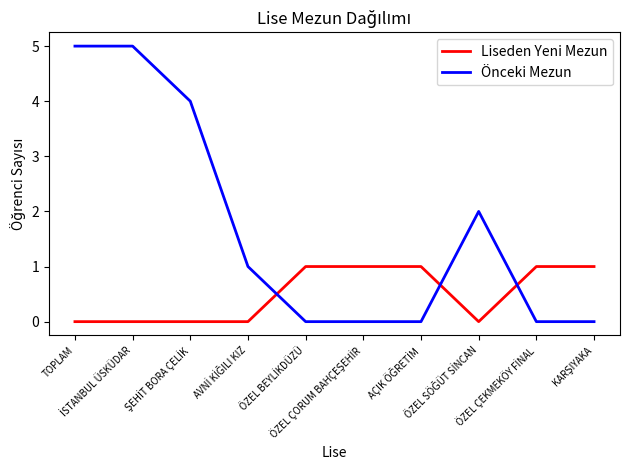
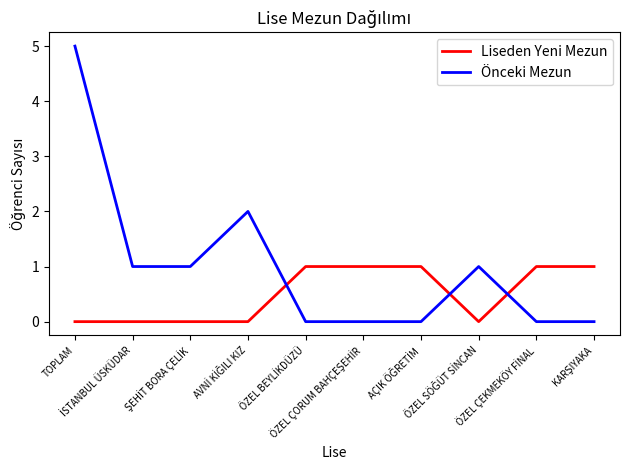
  {
    "Liseden Yeni Mezun": {
      "TOPLAM": 0,
      "İSTANBUL ÜSKÜDAR": 0,
      "ŞEHİT BORA ÇELİK": 0,
      "AVNİ KİĞILI KIZ": 0,
      "ÖZEL BEYLİKDÜZÜ": 1,
      "ÖZEL ÇORUM BAHÇEŞEHİR": 1,
      "AÇIK ÖĞRETİM": 1,
      "ÖZEL SÖĞÜT SİNCAN": 0,
      "ÖZEL ÇEKMEKÖY FİNAL": 1,
      "KARŞIYAKA": 1
    },
    "Önceki Mezun": {
      "TOPLAM": 5,
-     "İSTANBUL ÜSKÜDAR": 5,
-     "ŞEHİT BORA ÇELİK": 4,
-     "AVNİ KİĞILI KIZ": 1,
+     "İSTANBUL ÜSKÜDAR": 1,
+     "ŞEHİT BORA ÇELİK": 1,
+     "AVNİ KİĞILI KIZ": 2,
      "ÖZEL BEYLİKDÜZÜ": 0,
      "ÖZEL ÇORUM BAHÇEŞEHİR": 0,
      "AÇIK ÖĞRETİM": 0,
-     "ÖZEL SÖĞÜT SİNCAN": 2,
+     "ÖZEL SÖĞÜT SİNCAN": 1,
      "ÖZEL ÇEKMEKÖY FİNAL": 0,
      "KARŞIYAKA": 0
    }
  }
